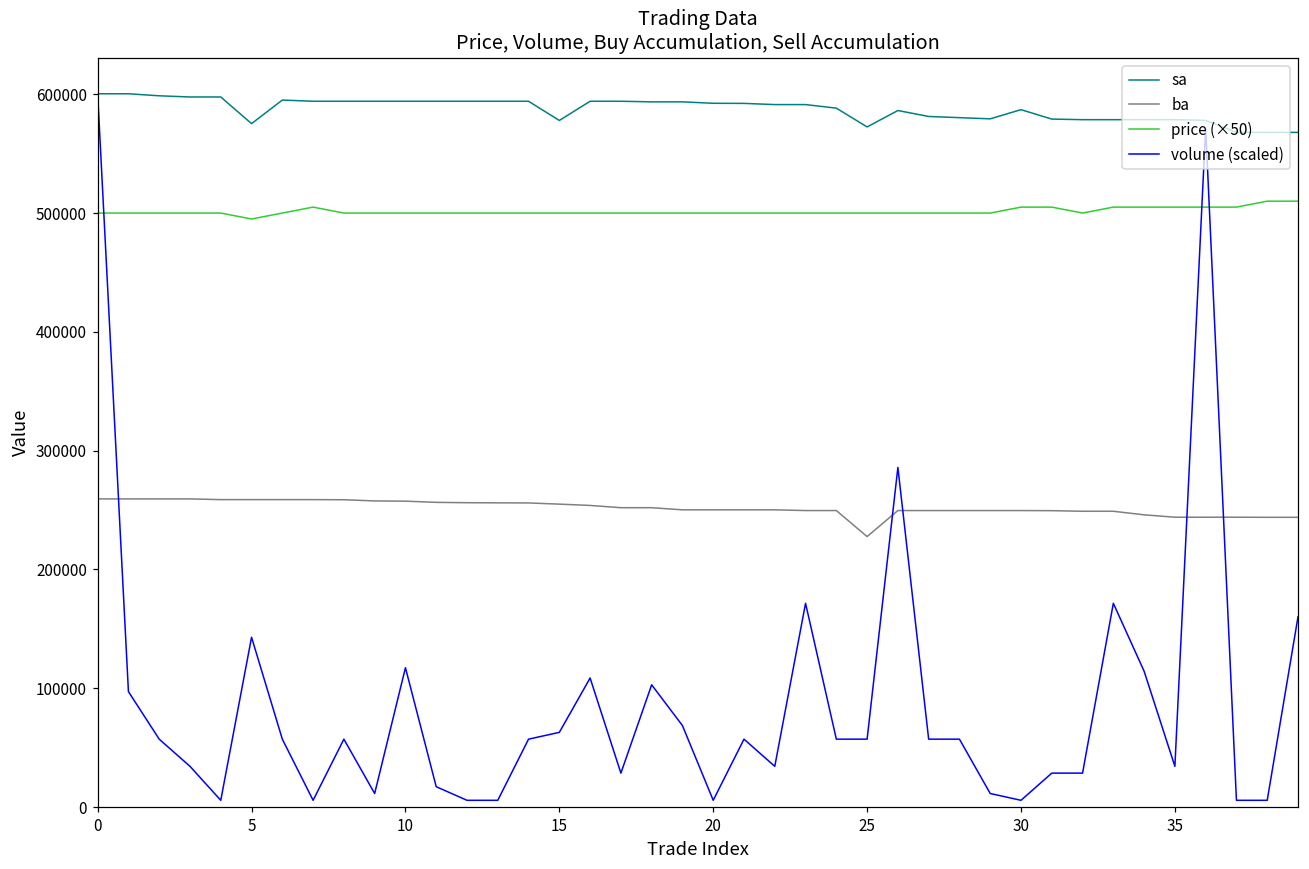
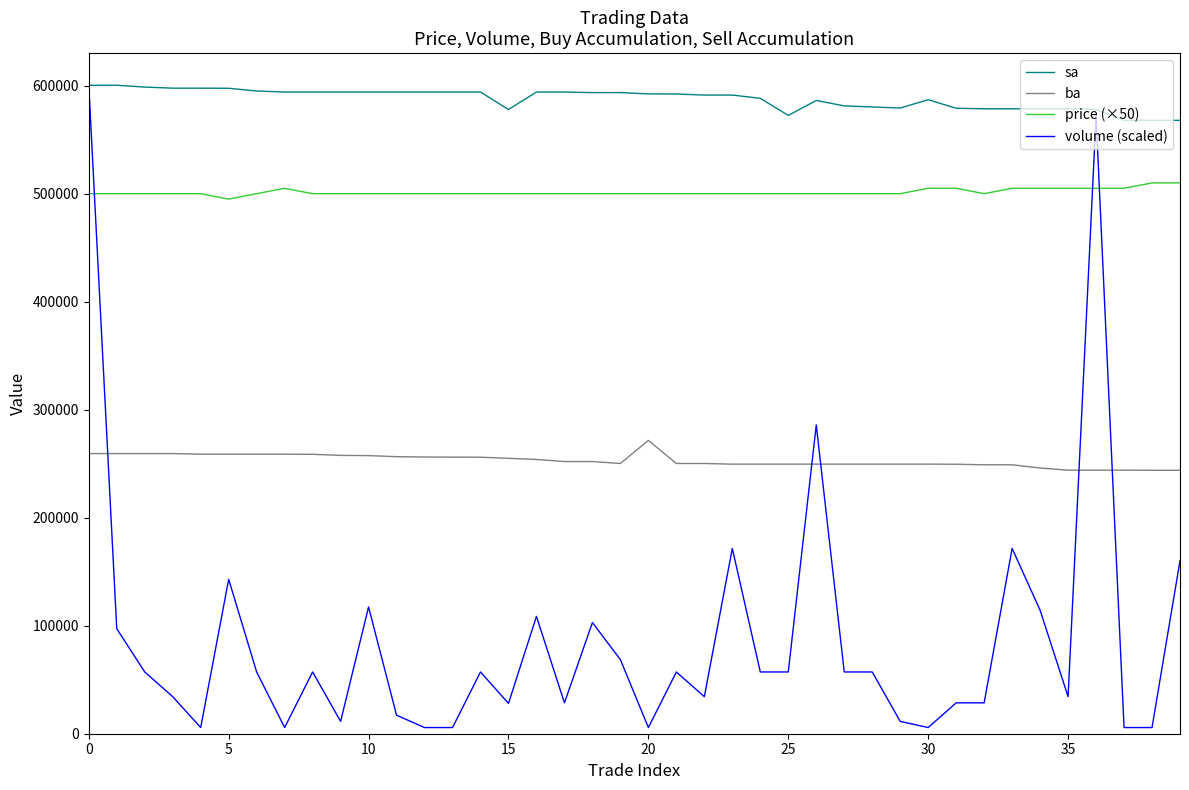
  {
    "sa": {
-     "5": 575000,
+     "5": 598000,
      "10": 594000,
      "15": 578000,
      "20": 592000,
      "25": 572000,
      "30": 587000
    },
    "ba": {
      "0": 259000,
      "5": 259000,
      "10": 258000,
      "15": 255000,
-     "20": 250000,
-     "25": 228000,
+     "20": 272000,
+     "25": 250000,
      "30": 250000,
      "35": 244000
    },
    "price (×50)": {
      "0": 500000,
      "5": 495000,
      "10": 500000,
      "15": 500000,
      "20": 500000,
      "25": 500000,
      "30": 505000,
      "35": 505000
    },
    "volume (scaled)": {
      "5": 143000,
      "10": 117000,
-     "15": 63000,
+     "15": 28000,
      "20": 6000,
      "25": 57000,
      "30": 6000,
      "35": 34000
    }
  }
